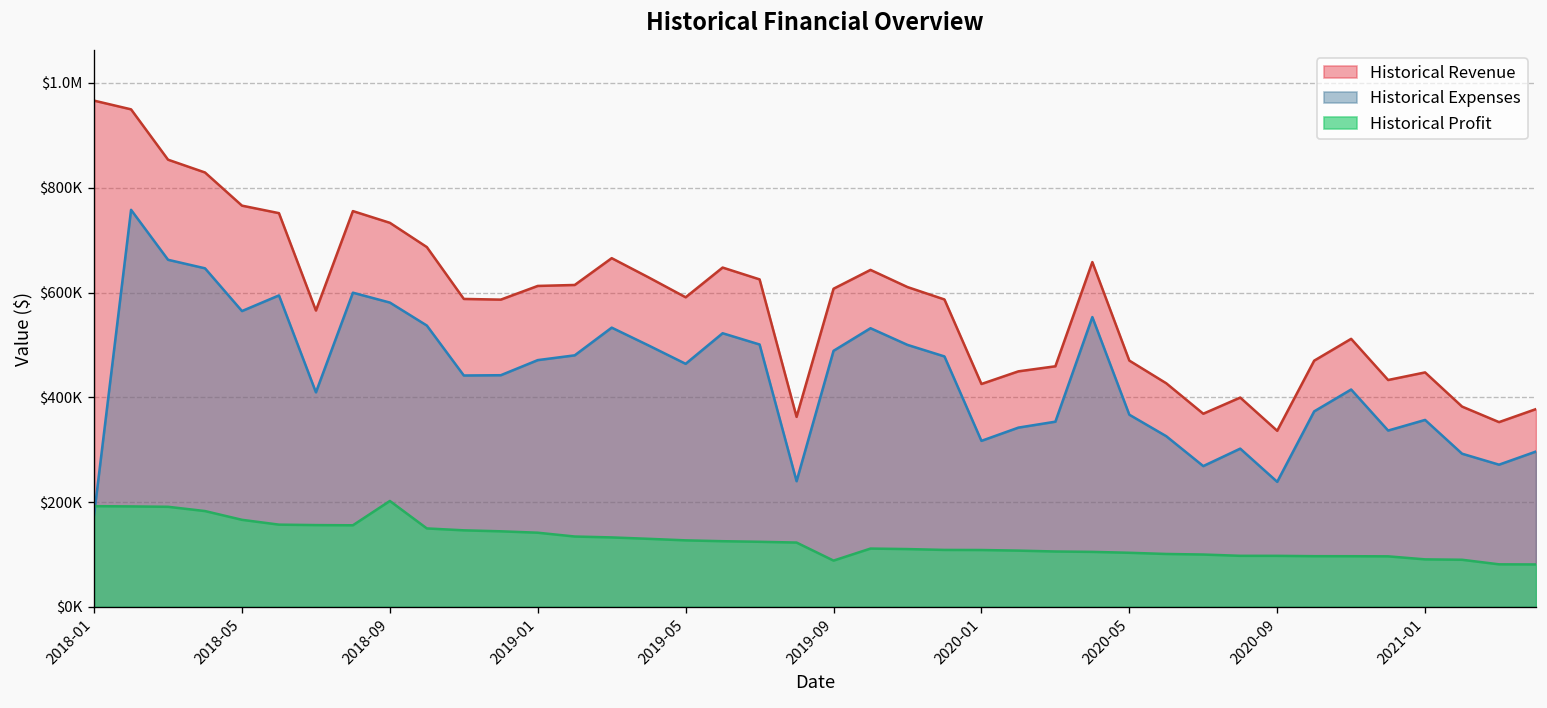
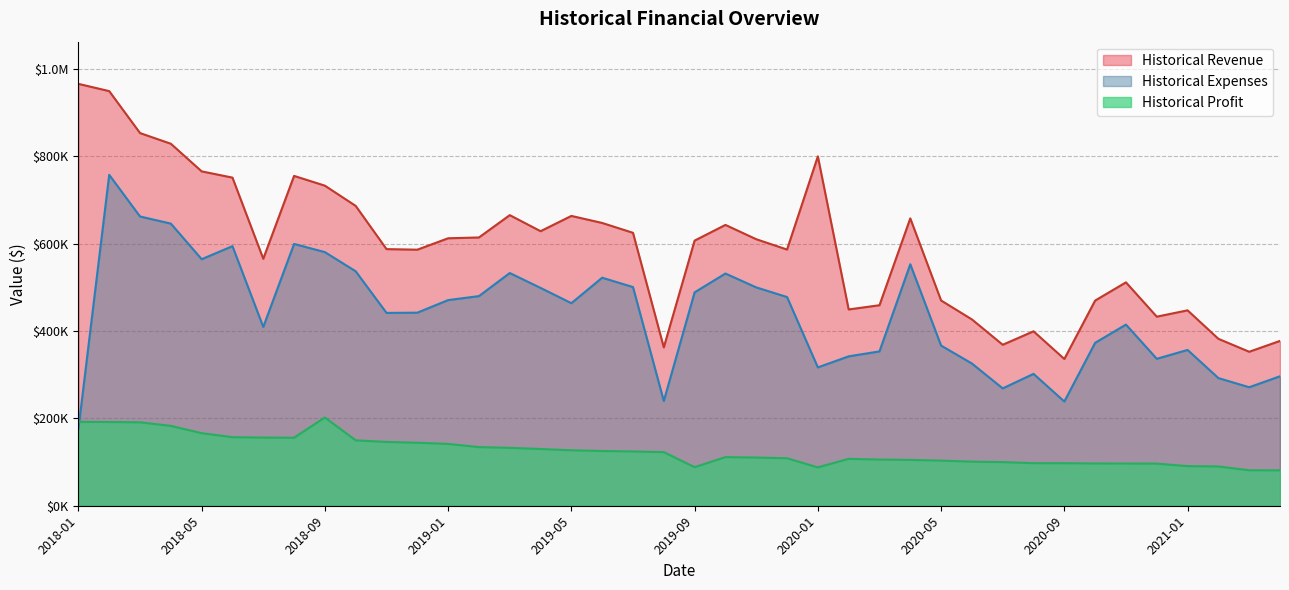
  {
    "Historical Revenue": {
      "2018-01": "$970000",
      "2018-05": "$770000",
      "2018-09": "$730000",
      "2019-01": "$610000",
-     "2019-05": "$590000",
+     "2019-05": "$660000",
      "2019-09": "$610000",
-     "2020-01": "$430000",
+     "2020-01": "$800000",
      "2020-05": "$470000",
      "2020-09": "$340000",
      "2021-01": "$450000"
    },
    "Historical Expenses": {
      "2018-01": "$180000",
      "2018-05": "$560000",
      "2018-09": "$580000",
      "2019-01": "$470000",
      "2019-05": "$460000",
      "2019-09": "$490000",
      "2020-01": "$320000",
      "2020-05": "$370000",
      "2020-09": "$240000",
      "2021-01": "$360000"
    },
    "Historical Profit": {
      "2018-01": "$190000",
      "2018-05": "$170000",
      "2018-09": "$200000",
      "2019-01": "$140000",
      "2019-05": "$130000",
      "2019-09": "$90000",
-     "2020-01": "$110000",
+     "2020-01": "$90000",
      "2020-05": "$100000",
      "2020-09": "$100000",
      "2021-01": "$90000"
    }
  }
